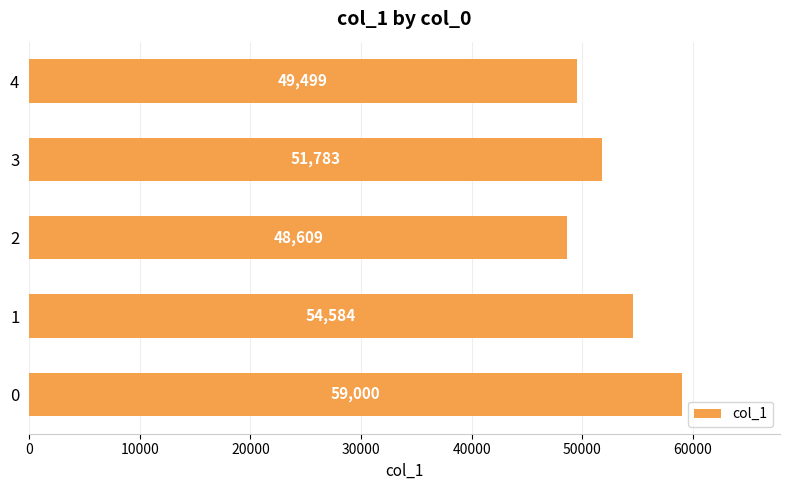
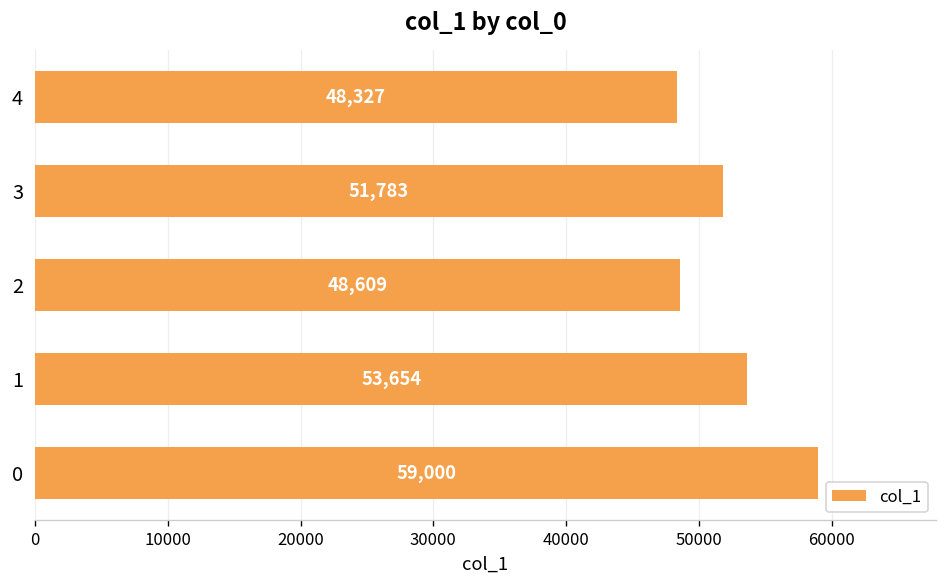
  {
-   "4": "49,499",
+   "4": "48,327",
    "3": "51,783",
    "2": "48,609",
-   "1": "54,584",
+   "1": "53,654",
    "0": "59,000"
  }
